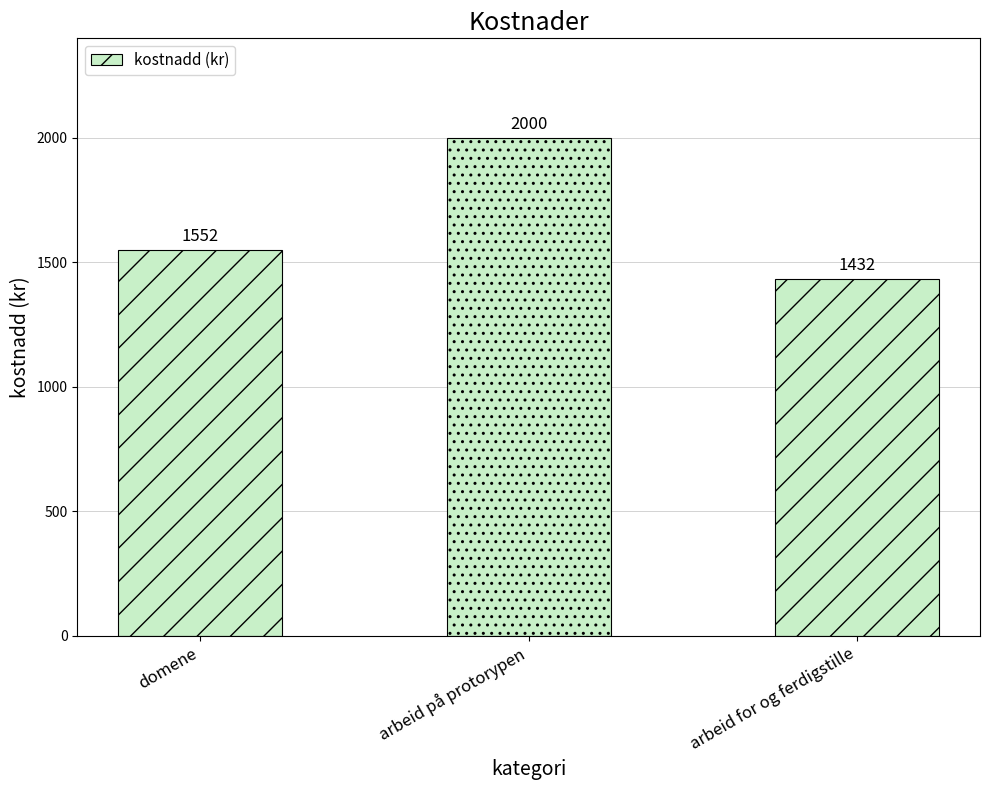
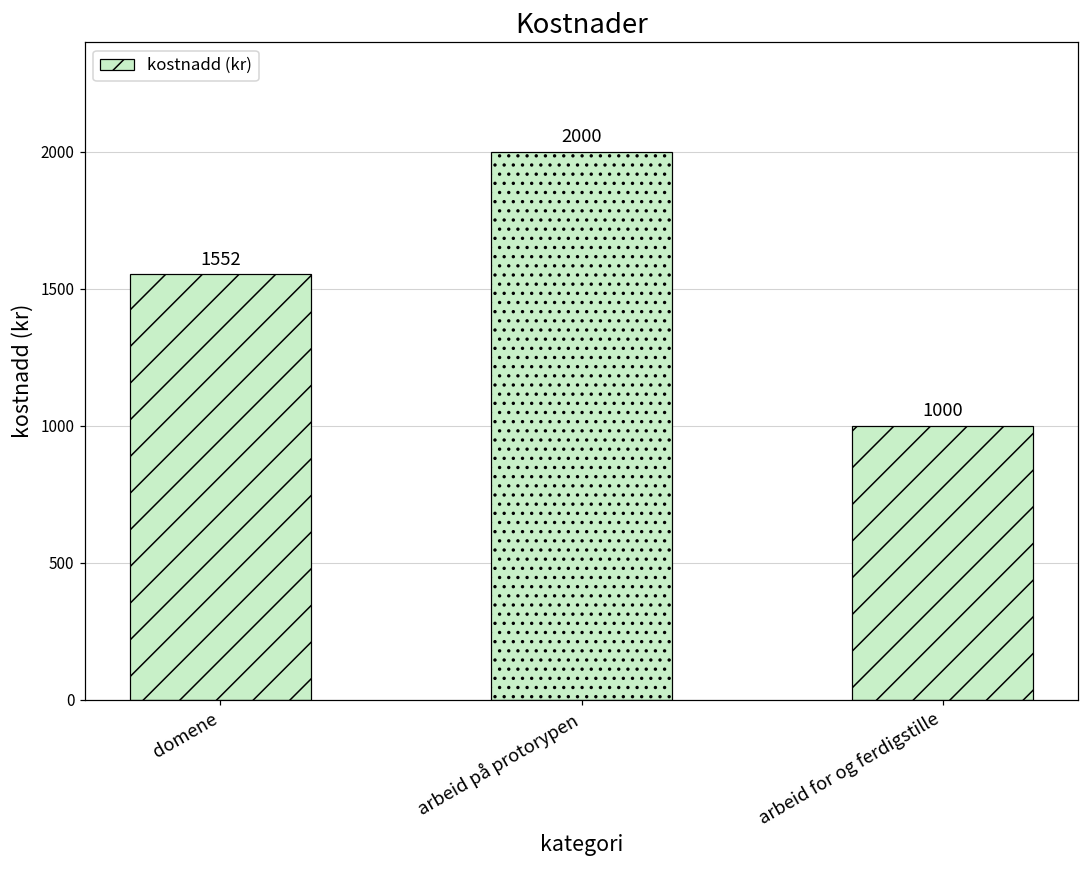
  {
    "domene": 1552,
    "arbeid på protorypen": 2000,
-   "arbeid for og ferdigstille": 1432
+   "arbeid for og ferdigstille": 1000
  }
